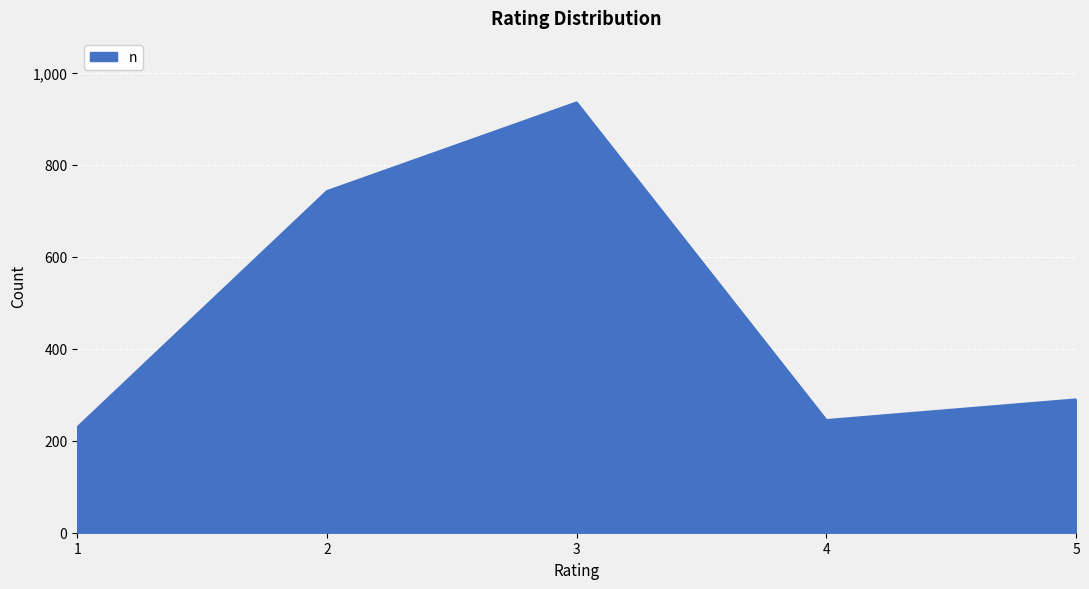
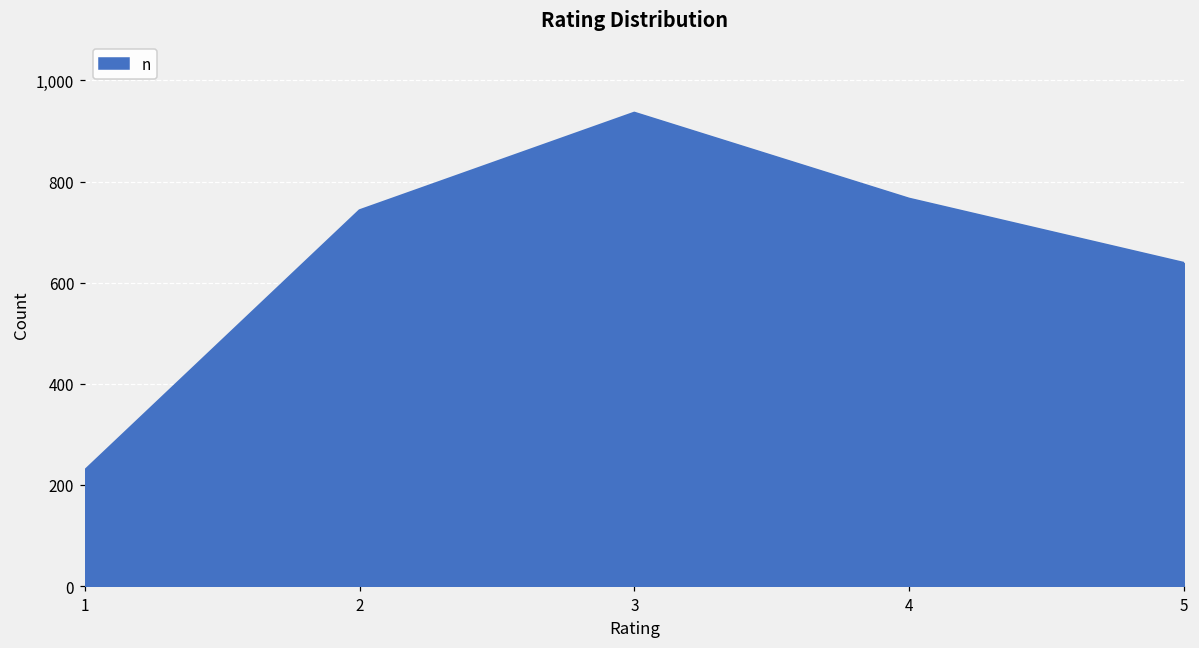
  {
    "1": 230,
    "2": 740,
    "3": 940,
-   "4": 250,
-   "5": 290
+   "4": 770,
+   "5": 640
  }
